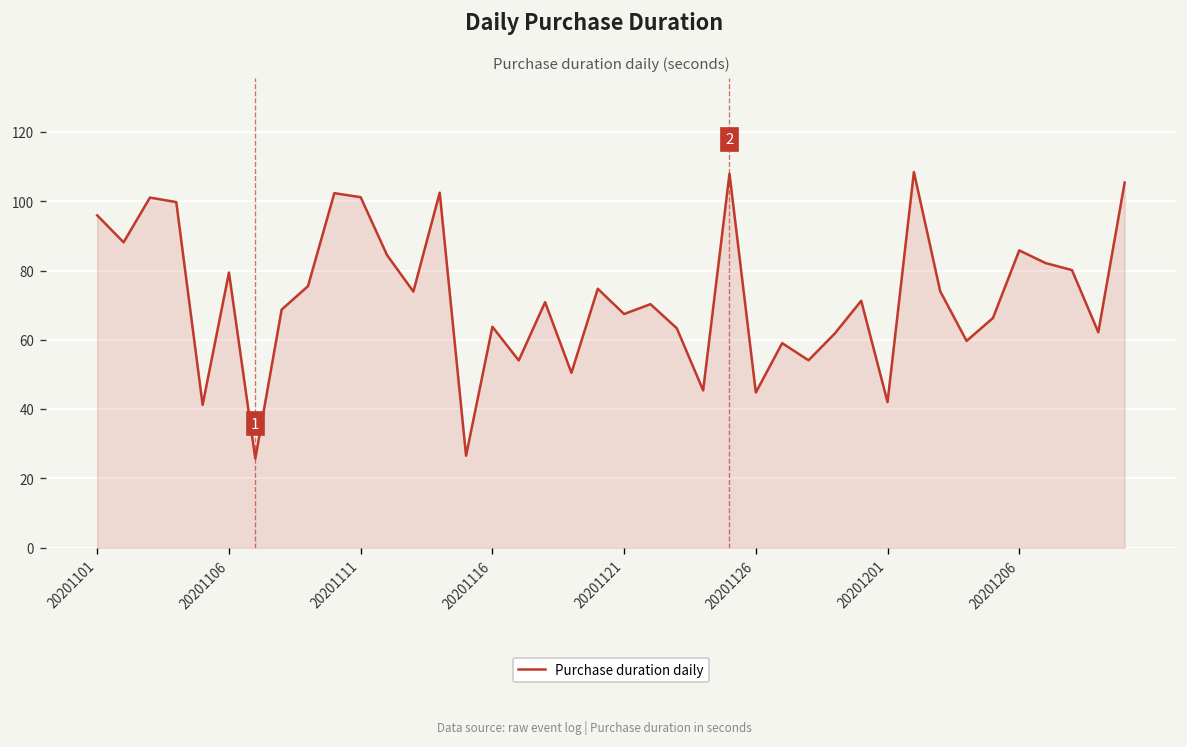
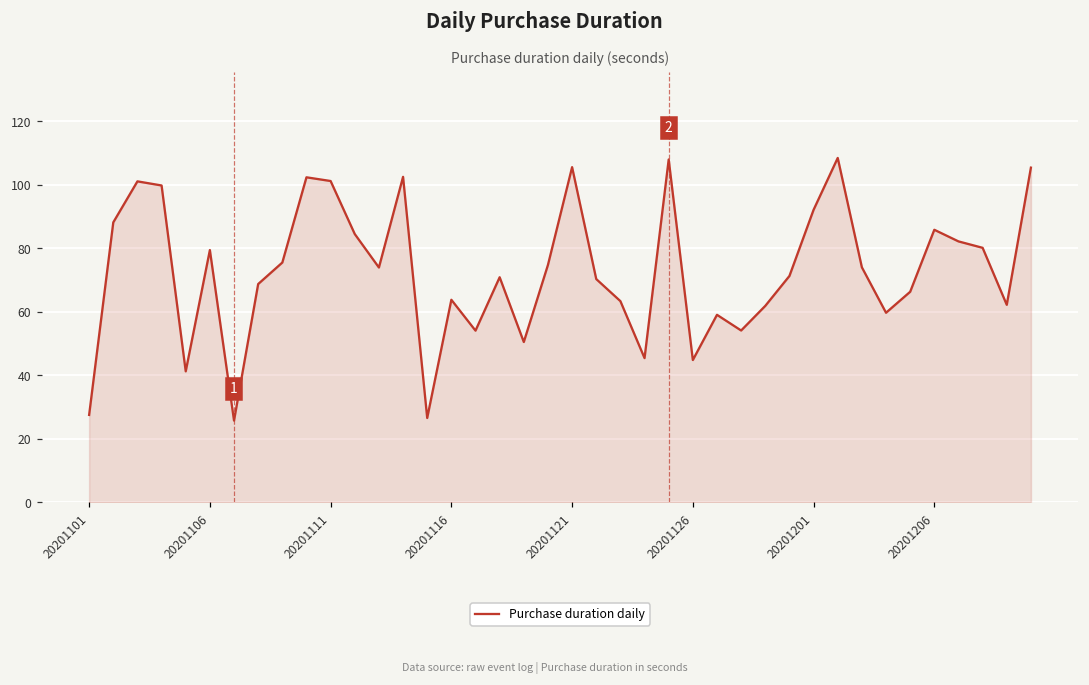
  {
-   "20201101": 96,
+   "20201101": 28,
    "20201106": 79,
    "20201111": 101,
    "20201116": 64,
-   "20201121": 68,
+   "20201121": 106,
    "20201126": 45,
-   "20201201": 42,
+   "20201201": 92,
    "20201206": 86
  }
